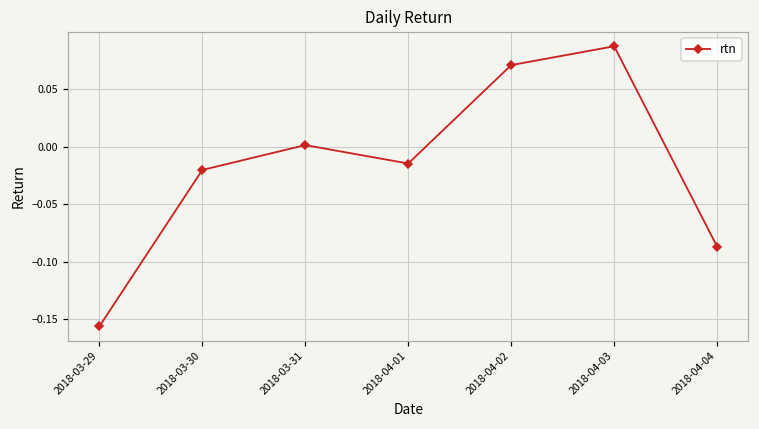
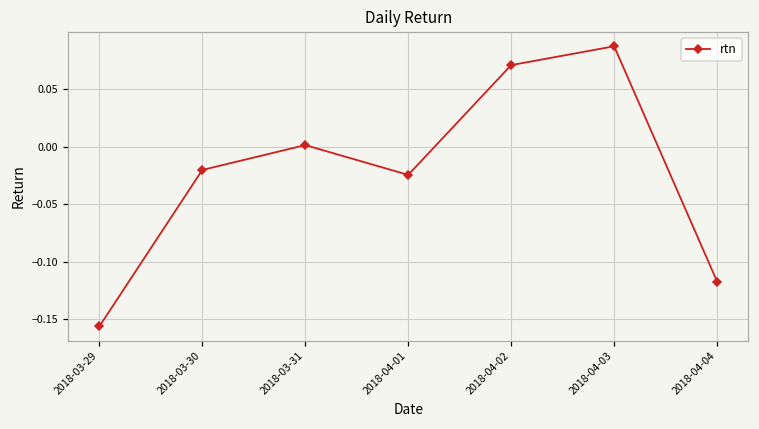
  {
    "2018-03-29": -0.156,
    "2018-03-30": -0.020,
    "2018-03-31": 0.001,
-   "2018-04-01": -0.015,
+   "2018-04-01": -0.025,
    "2018-04-02": 0.071,
    "2018-04-03": 0.087,
-   "2018-04-04": -0.087
+   "2018-04-04": -0.117
  }
